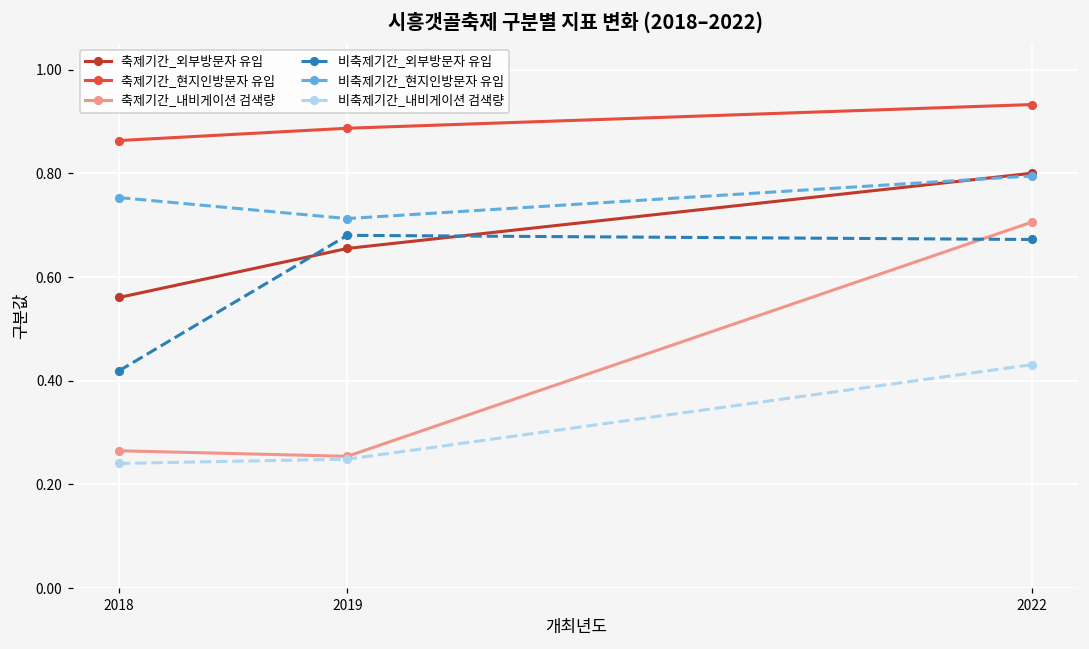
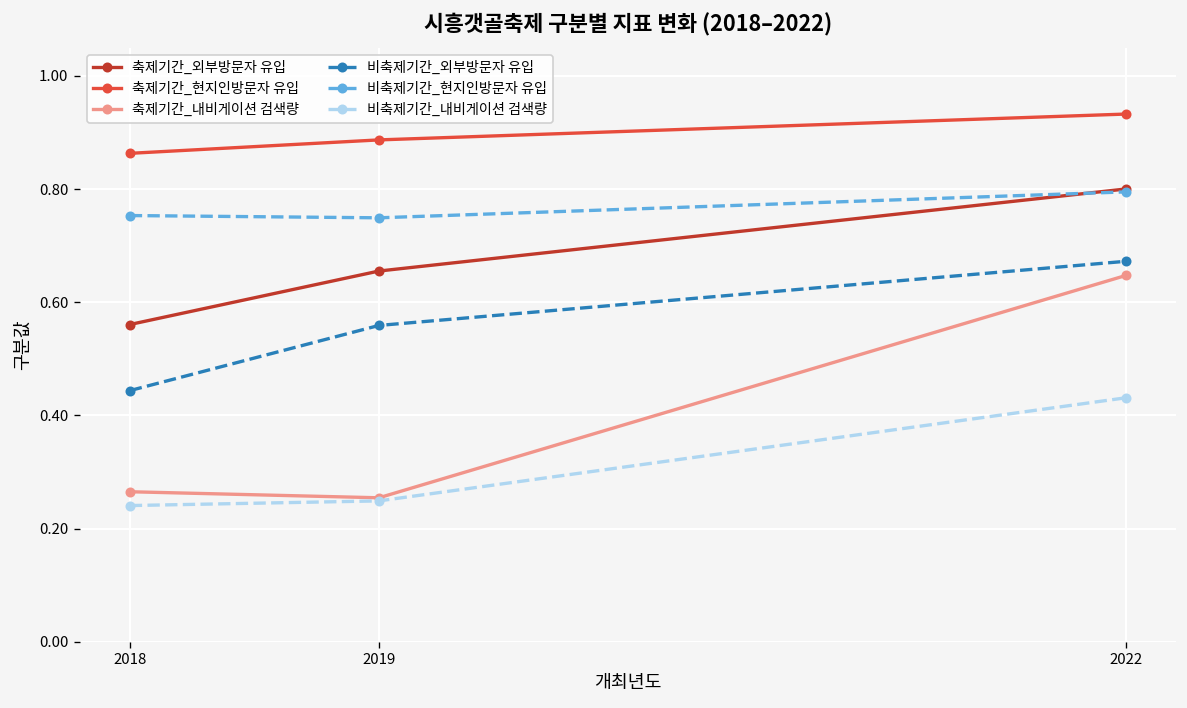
  {
    "축제기간_내비게이션 검색량": {
      "2018": 0.27,
      "2019": 0.25,
-     "2022": 0.71
+     "2022": 0.65
    },
    "비축제기간_외부방문자 유입": {
-     "2018": 0.42,
-     "2019": 0.68,
+     "2018": 0.44,
+     "2019": 0.56,
      "2022": 0.67
    },
    "비축제기간_현지인방문자 유입": {
      "2018": 0.75,
-     "2019": 0.71
+     "2019": 0.75
    },
    "비축제기간_내비게이션 검색량": {
      "2018": 0.24,
      "2019": 0.25,
      "2022": 0.43
    }
  }
